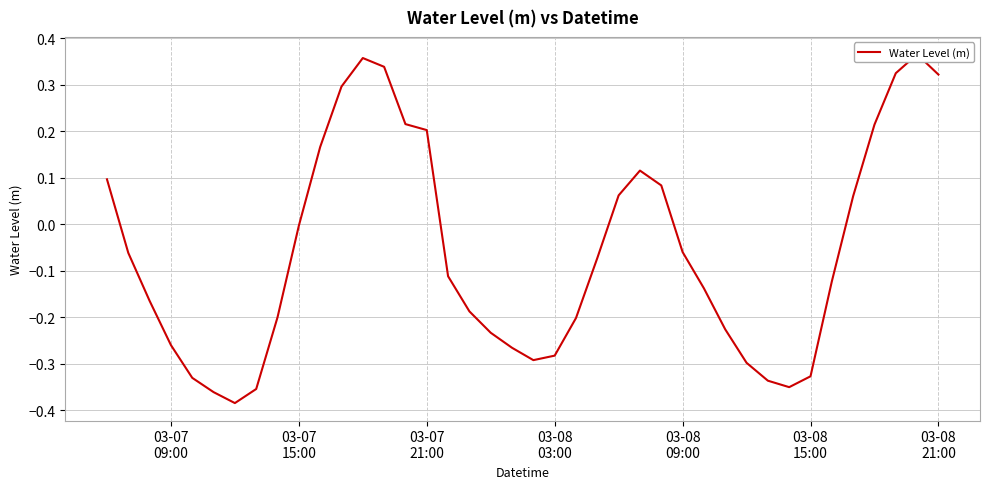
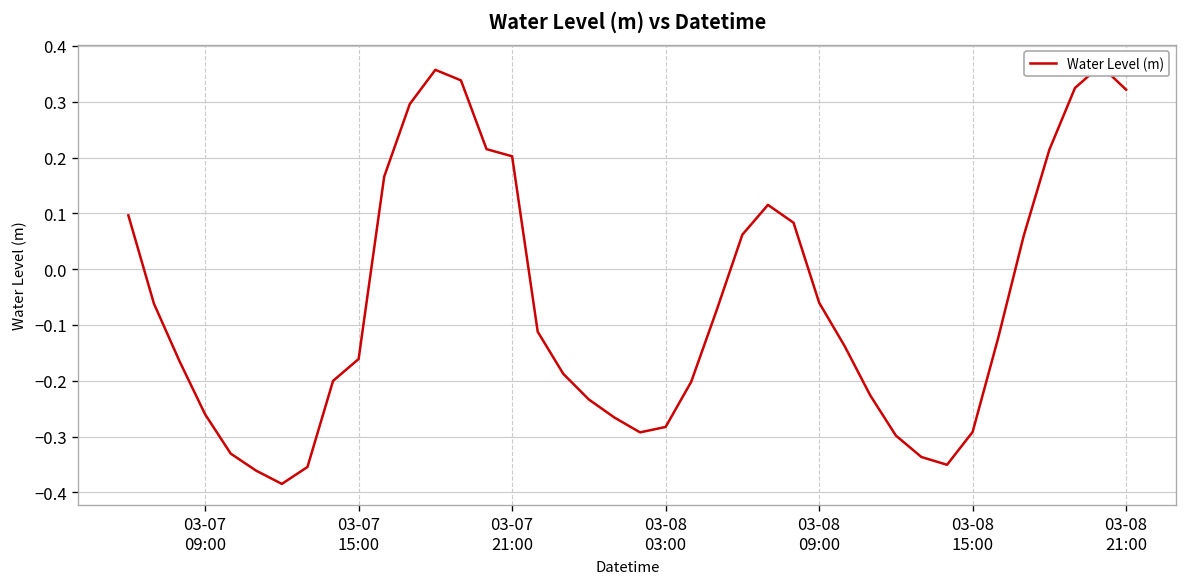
  {
    "03-07 09:00": -0.26,
-   "03-07 15:00": 0.00,
+   "03-07 15:00": -0.16,
    "03-07 21:00": 0.20,
    "03-08 03:00": -0.28,
    "03-08 09:00": -0.06,
-   "03-08 15:00": -0.33,
+   "03-08 15:00": -0.29,
    "03-08 21:00": 0.32
  }
